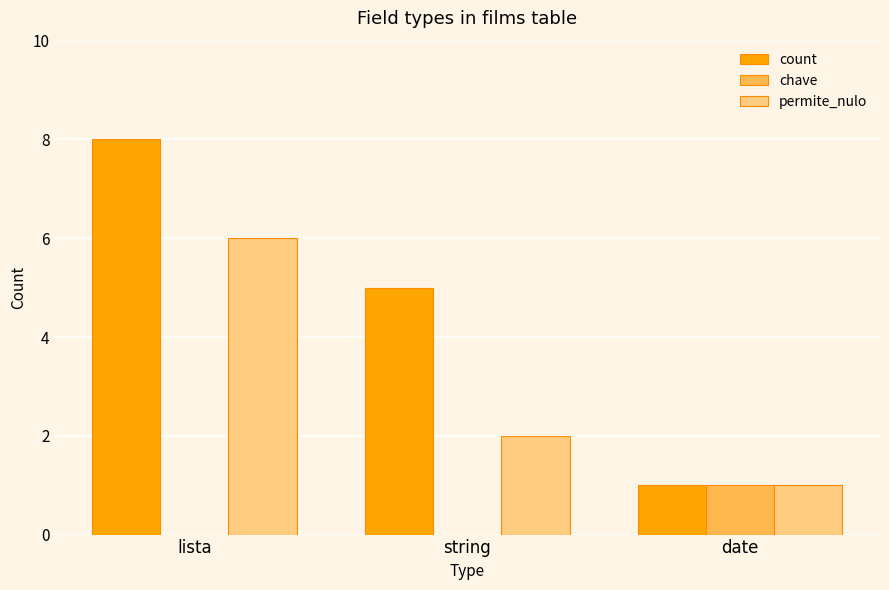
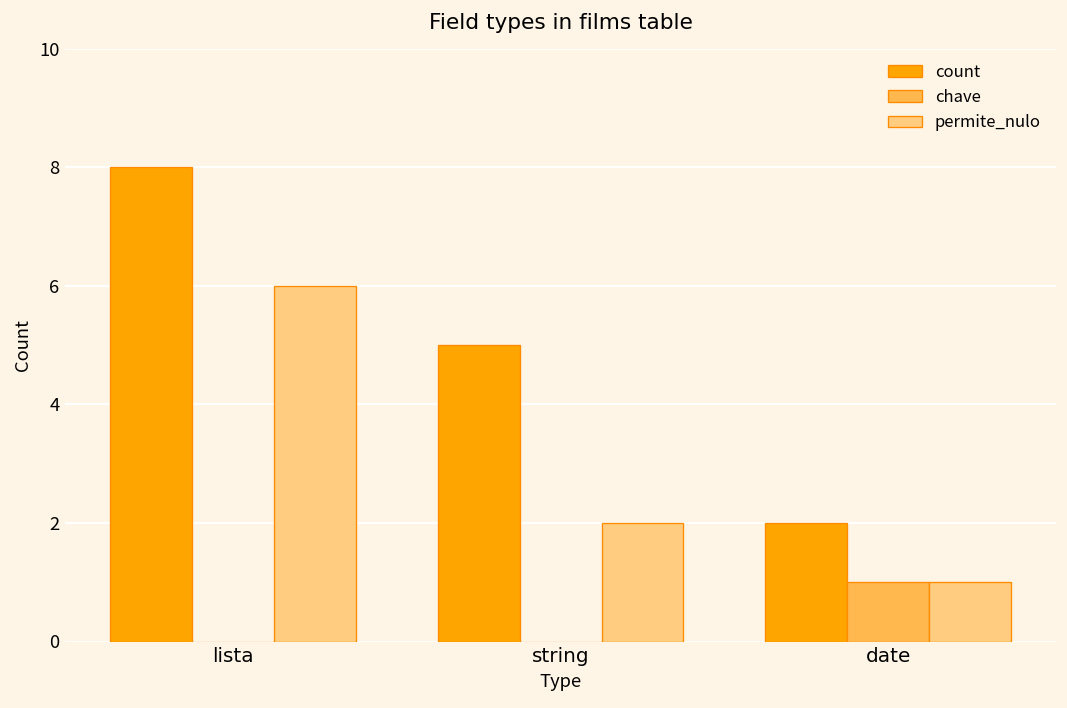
  {
    "count": {
      "lista": 8,
      "string": 5,
-     "date": 1
+     "date": 2
    }
  }
